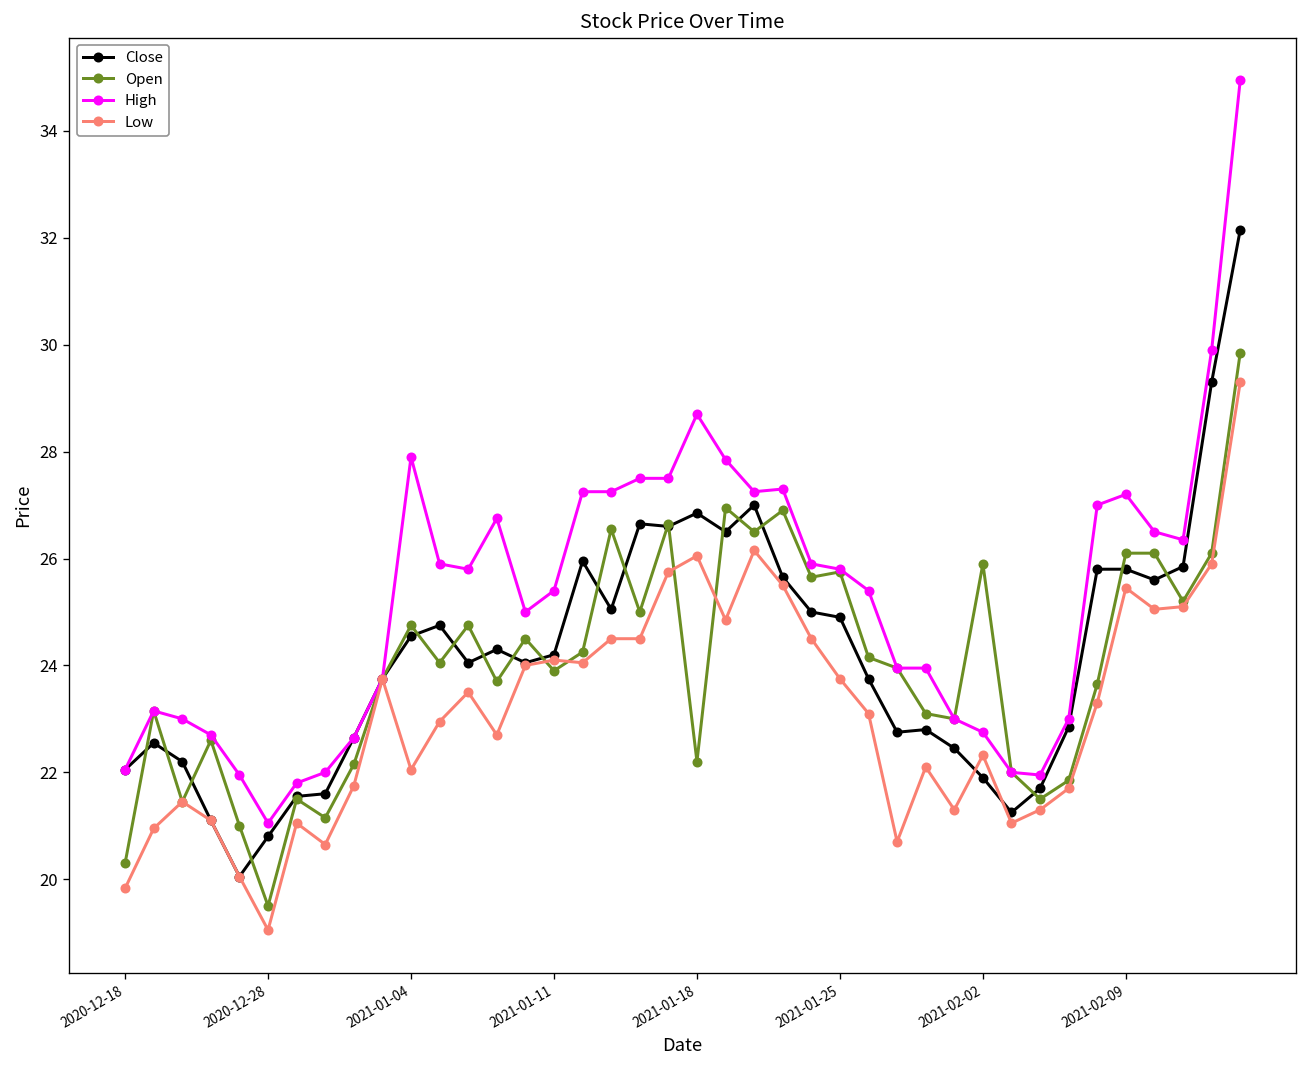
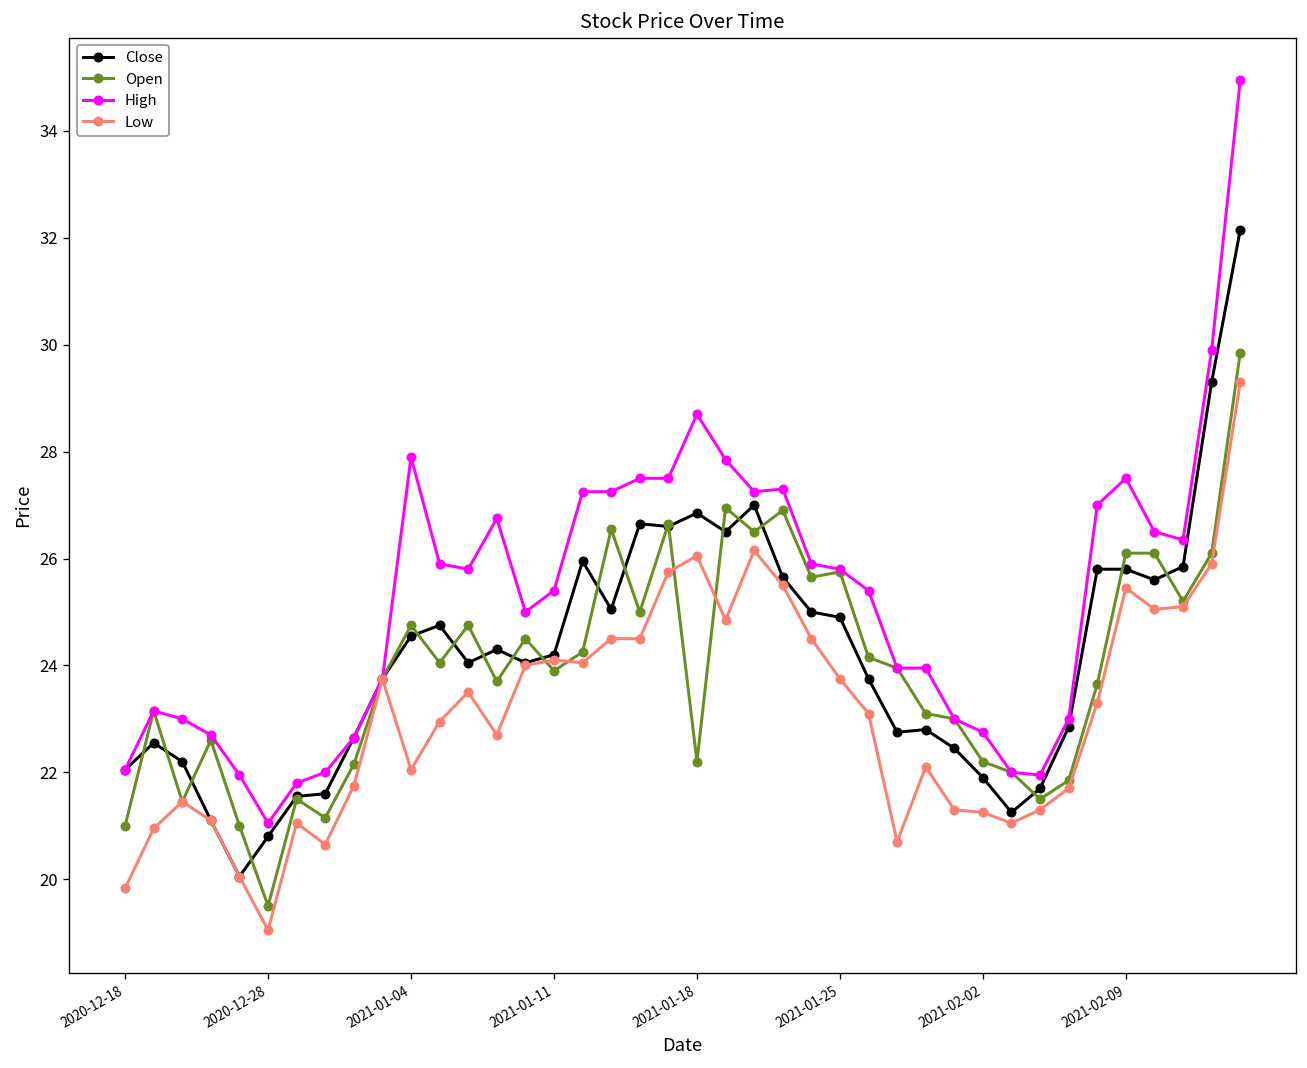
  {
    "Close": {
      "2020-12-28": 20.8,
      "2021-01-04": 24.6,
      "2021-01-11": 24.2,
      "2021-01-18": 26.9,
      "2021-01-25": 24.9,
      "2021-02-02": 21.9,
      "2021-02-09": 25.8
    },
    "Open": {
-     "2020-12-18": 20.3,
+     "2020-12-18": 21.0,
      "2020-12-28": 19.5,
      "2021-01-04": 24.8,
      "2021-01-11": 23.9,
      "2021-01-18": 22.2,
-     "2021-02-02": 25.9,
+     "2021-02-02": 22.2,
      "2021-02-09": 26.1
    },
    "High": {
      "2020-12-28": 21.1,
      "2021-01-04": 27.9,
      "2021-01-11": 25.4,
      "2021-01-18": 28.7,
      "2021-02-02": 22.8,
-     "2021-02-09": 27.2
+     "2021-02-09": 27.5
    },
    "Low": {
      "2020-12-18": 19.8,
      "2020-12-28": 19.1,
      "2021-01-04": 22.1,
      "2021-01-11": 24.1,
      "2021-01-18": 26.1,
      "2021-01-25": 23.8,
-     "2021-02-02": 22.3,
+     "2021-02-02": 21.3,
      "2021-02-09": 25.5
    }
  }
